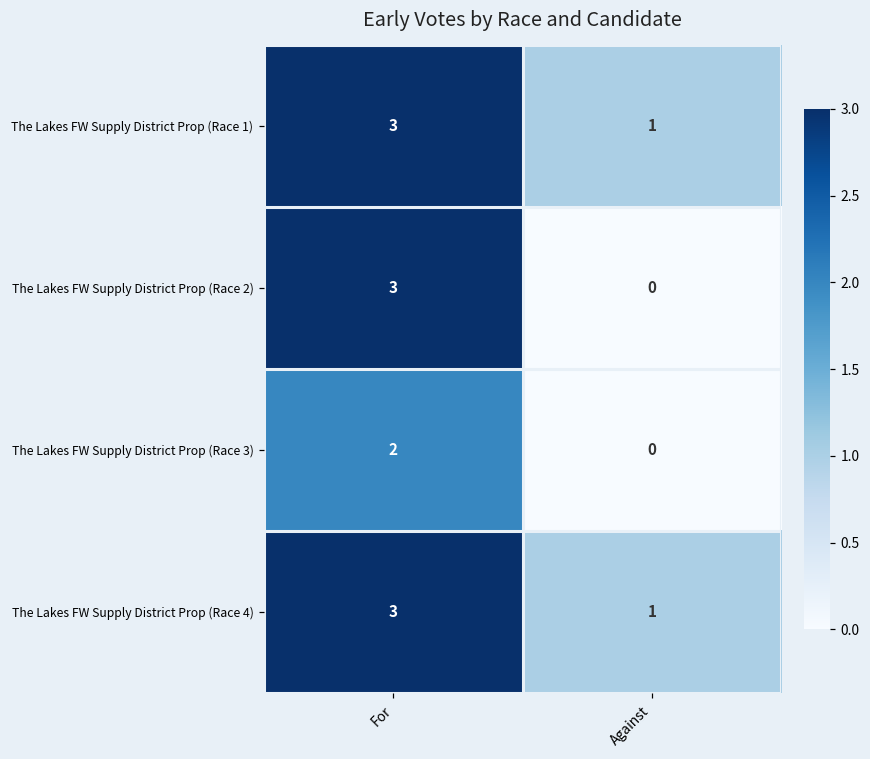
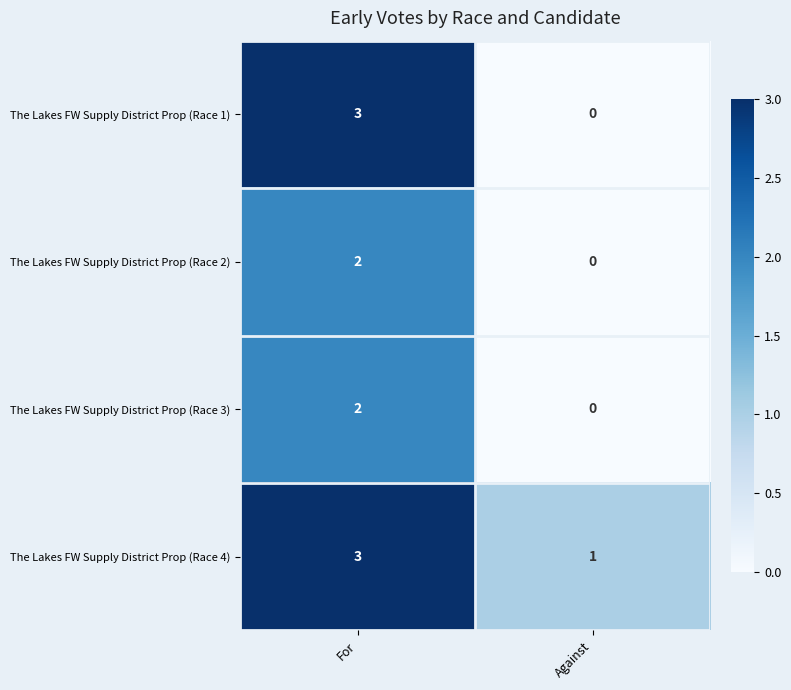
  {
    "The Lakes FW Supply District Prop (Race 1)": {
      "For": 3,
-     "Against": 1
+     "Against": 0
    },
    "The Lakes FW Supply District Prop (Race 2)": {
-     "For": 3,
+     "For": 2,
      "Against": 0
    },
    "The Lakes FW Supply District Prop (Race 3)": {
      "For": 2,
      "Against": 0
    },
    "The Lakes FW Supply District Prop (Race 4)": {
      "For": 3,
      "Against": 1
    }
  }
